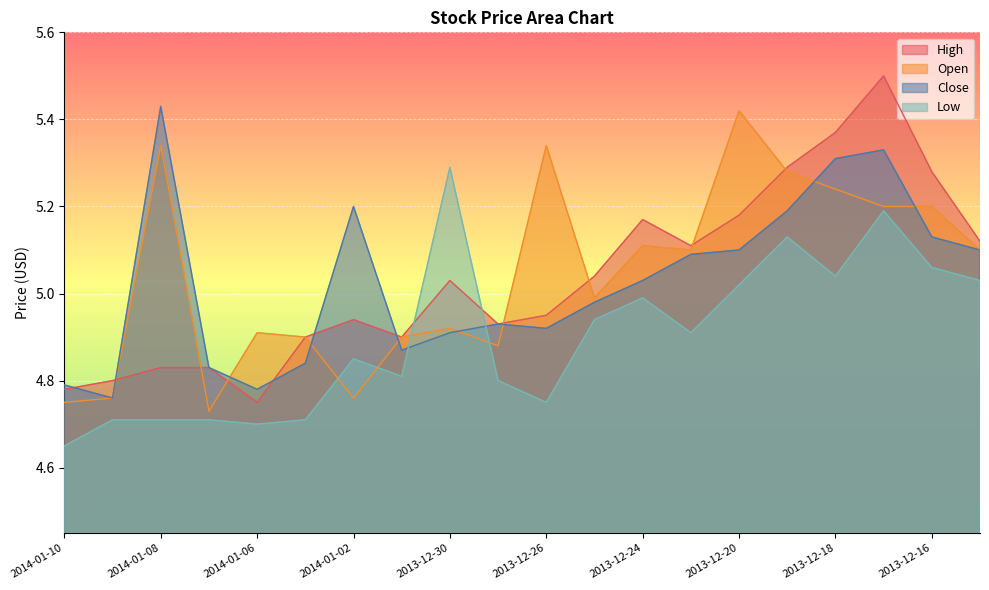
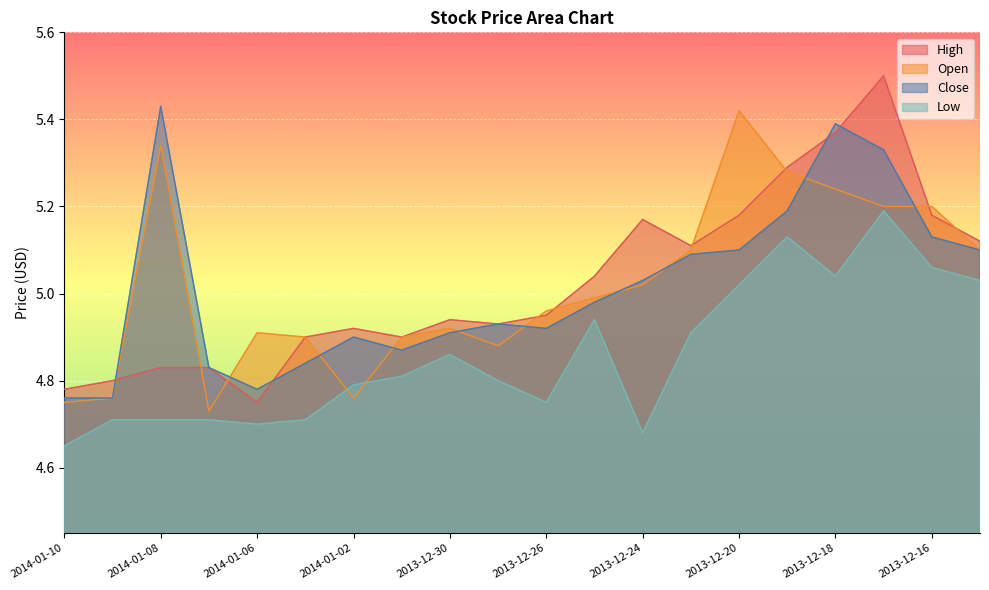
  {
    "High": {
      "2014-01-10": 4.78,
      "2014-01-08": 4.83,
      "2014-01-06": 4.75,
-     "2014-01-02": 4.94,
-     "2013-12-30": 5.03,
+     "2014-01-02": 4.92,
+     "2013-12-30": 4.94,
      "2013-12-26": 4.95,
      "2013-12-24": 5.17,
      "2013-12-20": 5.18,
      "2013-12-18": 5.37,
-     "2013-12-16": 5.28
+     "2013-12-16": 5.18
    },
    "Open": {
      "2014-01-10": 4.75,
      "2014-01-08": 5.34,
      "2014-01-06": 4.91,
      "2014-01-02": 4.76,
      "2013-12-30": 4.92,
-     "2013-12-26": 5.34,
-     "2013-12-24": 5.11,
+     "2013-12-26": 4.96,
+     "2013-12-24": 5.02,
      "2013-12-20": 5.42,
      "2013-12-18": 5.24,
      "2013-12-16": 5.20
    },
    "Close": {
-     "2014-01-10": 4.79,
+     "2014-01-10": 4.76,
      "2014-01-08": 5.43,
      "2014-01-06": 4.78,
-     "2014-01-02": 5.2,
+     "2014-01-02": 4.9,
      "2013-12-30": 4.91,
      "2013-12-26": 4.92,
      "2013-12-24": 5.03,
      "2013-12-20": 5.10,
-     "2013-12-18": 5.31,
+     "2013-12-18": 5.39,
      "2013-12-16": 5.13
    },
    "Low": {
      "2014-01-10": 4.65,
      "2014-01-08": 4.71,
      "2014-01-06": 4.70,
-     "2014-01-02": 4.85,
-     "2013-12-30": 5.29,
+     "2014-01-02": 4.79,
+     "2013-12-30": 4.86,
      "2013-12-26": 4.75,
-     "2013-12-24": 4.99,
+     "2013-12-24": 4.68,
      "2013-12-20": 5.02,
      "2013-12-18": 5.04,
      "2013-12-16": 5.06
    }
  }
